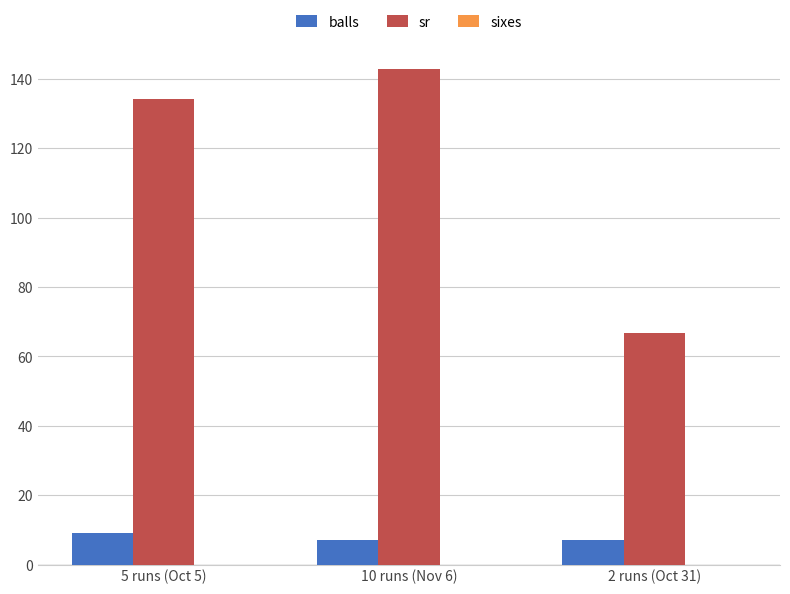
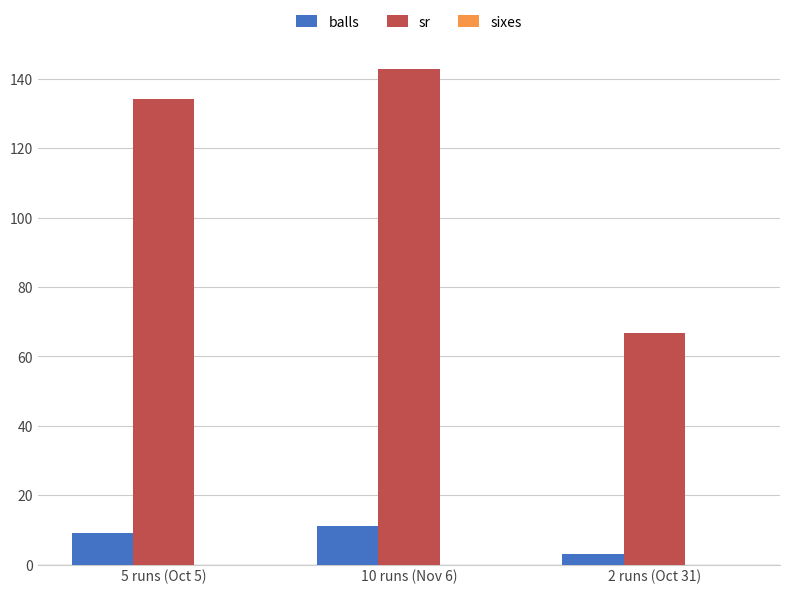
  {
    "balls": {
      "5 runs (Oct 5)": 9,
-     "10 runs (Nov 6)": 7,
-     "2 runs (Oct 31)": 7
+     "10 runs (Nov 6)": 11,
+     "2 runs (Oct 31)": 3
    },
    "sr": {
      "5 runs (Oct 5)": 134,
      "10 runs (Nov 6)": 143,
      "2 runs (Oct 31)": 67
    },
    "sixes": {
      "5 runs (Oct 5)": 0,
      "10 runs (Nov 6)": 0,
      "2 runs (Oct 31)": 0
    }
  }
